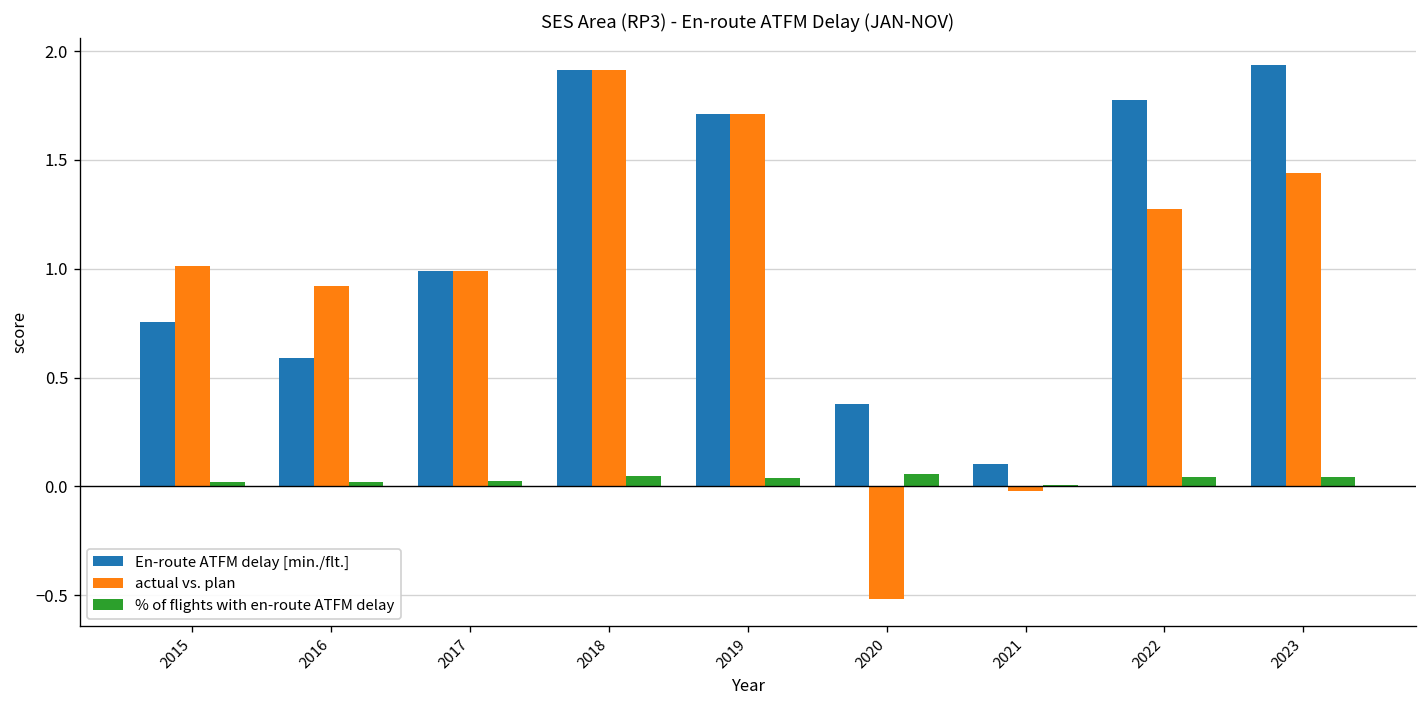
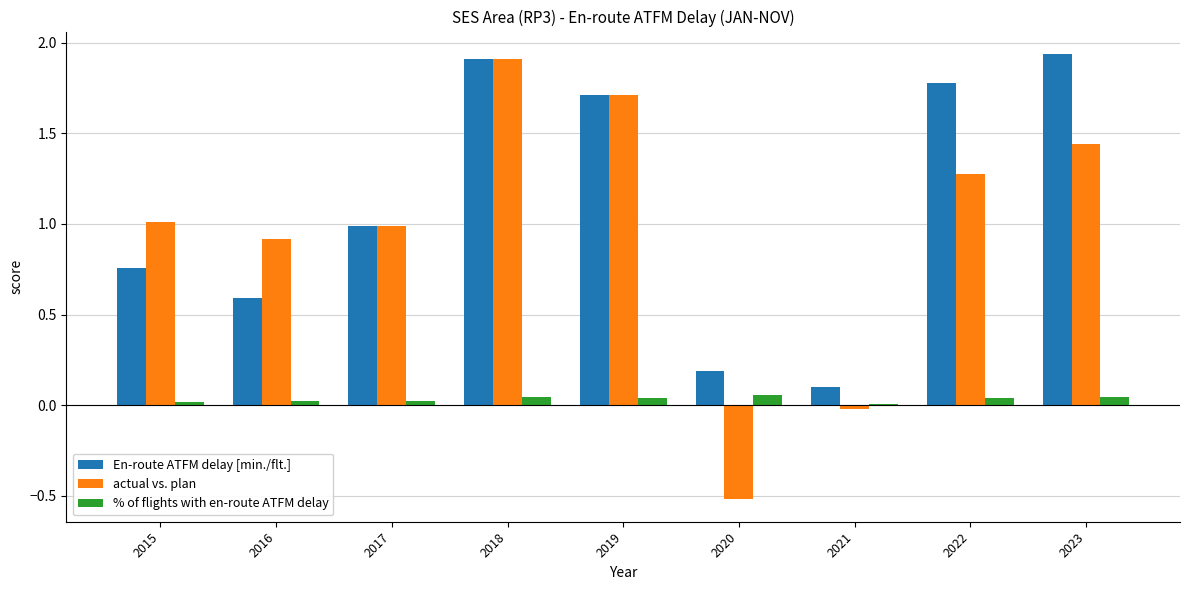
  {
    "En-route ATFM delay [min./flt.]": {
      "2015": 0.75,
      "2016": 0.59,
      "2017": 0.99,
      "2018": 1.91,
      "2019": 1.71,
-     "2020": 0.38,
+     "2020": 0.19,
      "2021": 0.10,
      "2022": 1.78,
      "2023": 1.94
    },
    "actual vs. plan": {
      "2015": 1.01,
      "2016": 0.92,
      "2017": 0.99,
      "2018": 1.91,
      "2019": 1.71,
      "2020": -0.52,
      "2021": -0.02,
      "2022": 1.28,
      "2023": 1.44
    },
    "% of flights with en-route ATFM delay": {
      "2015": 0.02,
      "2016": 0.02,
      "2017": 0.02,
      "2018": 0.05,
      "2019": 0.04,
      "2020": 0.06,
      "2022": 0.04,
      "2023": 0.04
    }
  }
